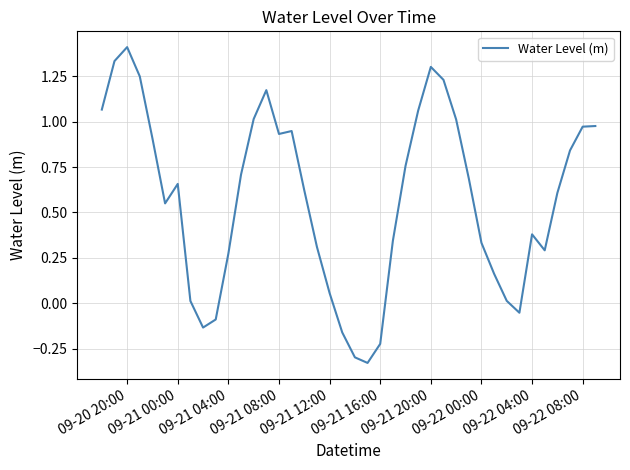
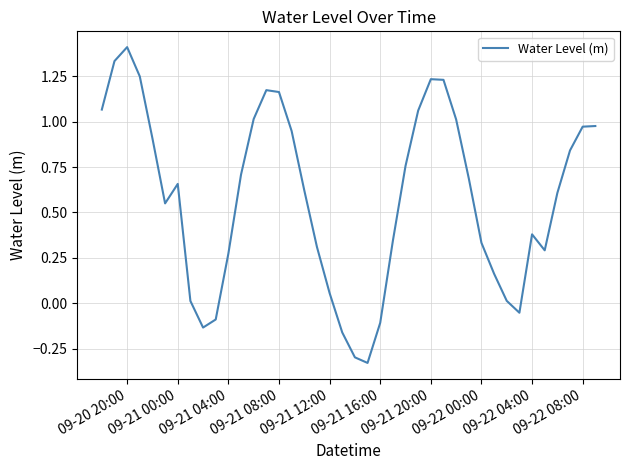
  {
    "09-20 20:00": 1.41,
    "09-21 00:00": 0.66,
    "09-21 04:00": 0.27,
-   "09-21 08:00": 0.93,
+   "09-21 08:00": 1.16,
    "09-21 12:00": 0.06,
-   "09-21 16:00": -0.22,
-   "09-21 20:00": 1.30,
+   "09-21 16:00": -0.11,
+   "09-21 20:00": 1.23,
    "09-22 00:00": 0.33,
    "09-22 04:00": 0.38,
    "09-22 08:00": 0.97
  }
